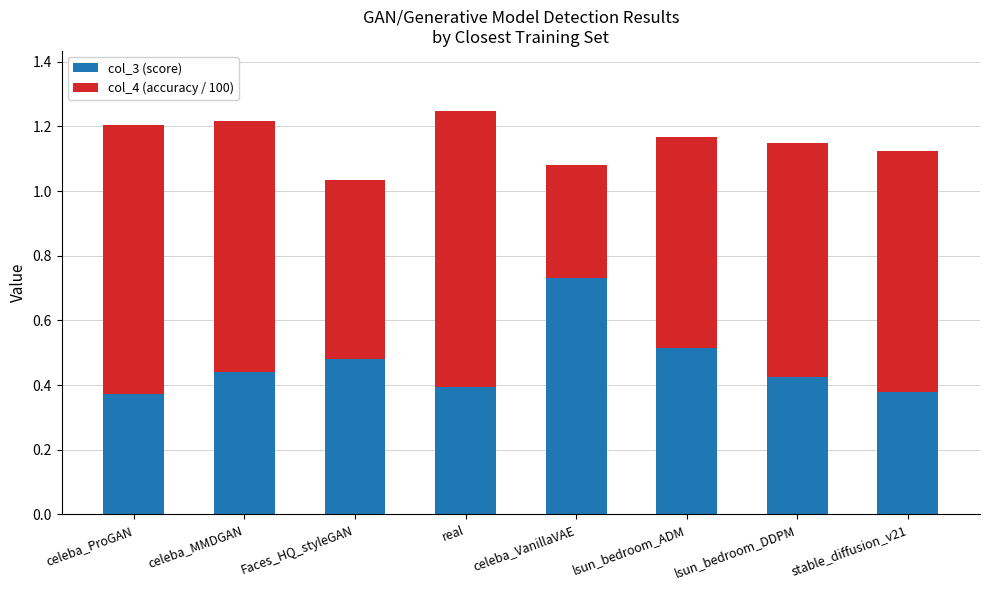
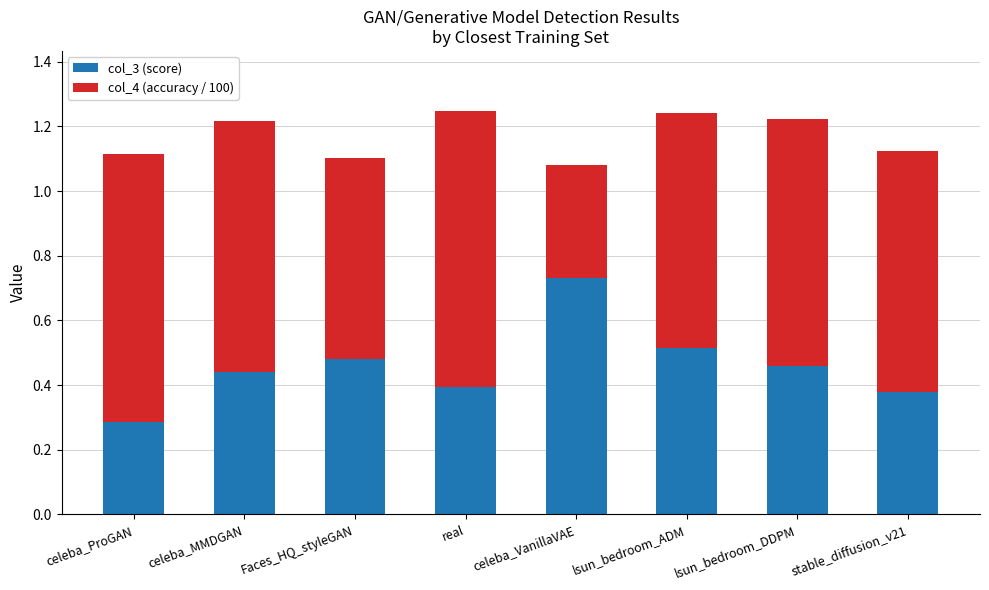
  {
    "col_3 (score)": {
-     "celeba_ProGAN": 0.37,
+     "celeba_ProGAN": 0.29,
      "celeba_MMDGAN": 0.44,
      "Faces_HQ_styleGAN": 0.48,
      "real": 0.39,
      "celeba_VanillaVAE": 0.73,
      "lsun_bedroom_ADM": 0.51,
-     "lsun_bedroom_DDPM": 0.43,
+     "lsun_bedroom_DDPM": 0.46,
      "stable_diffusion_v21": 0.38
    },
    "col_4 (accuracy / 100)": {
      "celeba_ProGAN": 0.83,
      "celeba_MMDGAN": 0.77,
-     "Faces_HQ_styleGAN": 0.55,
+     "Faces_HQ_styleGAN": 0.62,
      "real": 0.85,
      "celeba_VanillaVAE": 0.35,
-     "lsun_bedroom_ADM": 0.65,
-     "lsun_bedroom_DDPM": 0.72,
+     "lsun_bedroom_ADM": 0.73,
+     "lsun_bedroom_DDPM": 0.76,
      "stable_diffusion_v21": 0.75
    }
  }
